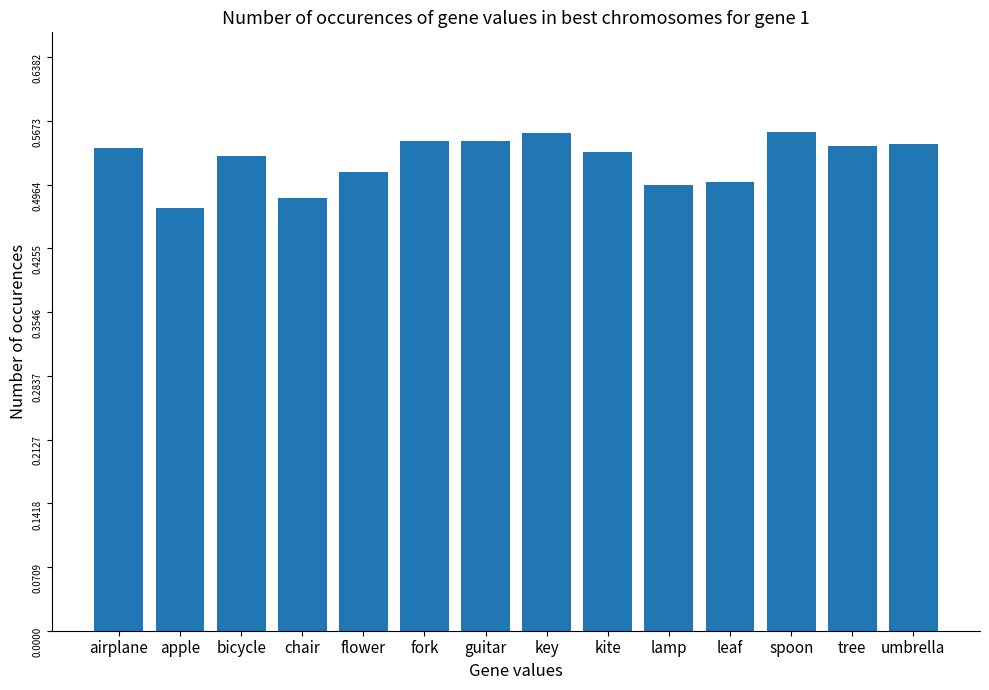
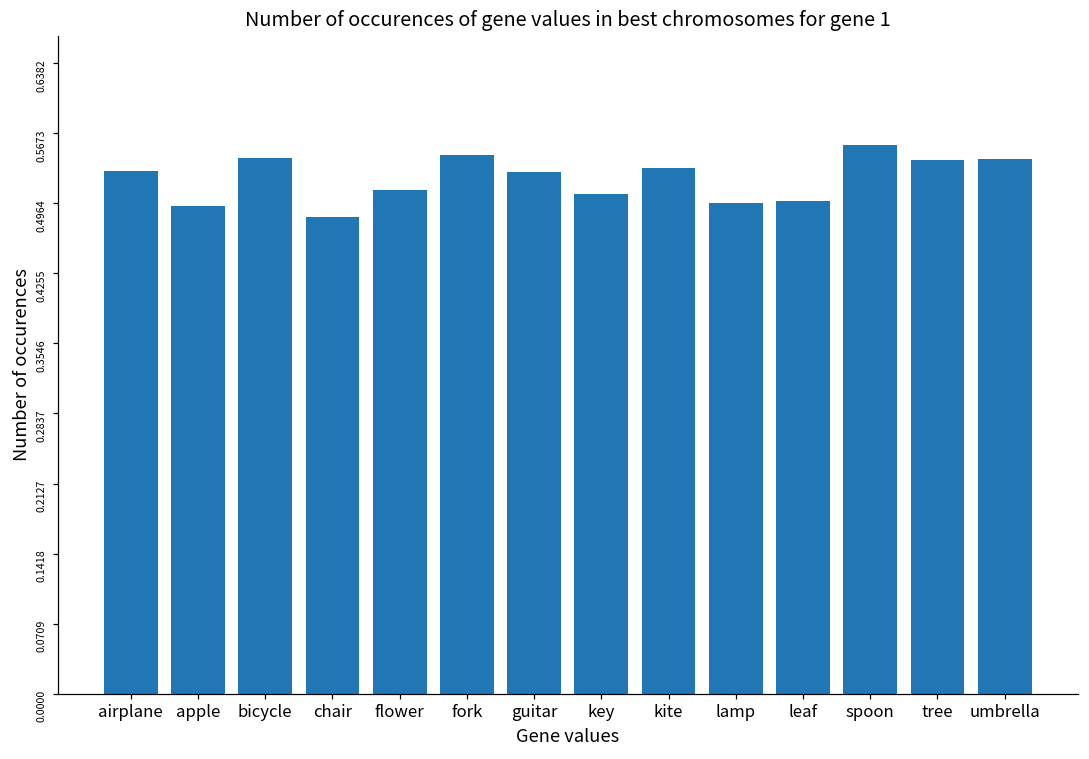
  {
-   "airplane": 0.54,
-   "apple": 0.47,
-   "bicycle": 0.53,
+   "airplane": 0.53,
+   "apple": 0.49,
+   "bicycle": 0.54,
    "chair": 0.48,
    "flower": 0.51,
    "fork": 0.55,
-   "guitar": 0.54,
-   "key": 0.55,
+   "guitar": 0.53,
+   "key": 0.51,
    "kite": 0.53,
    "lamp": 0.50,
    "leaf": 0.50,
    "spoon": 0.56,
    "tree": 0.54,
    "umbrella": 0.54
  }
